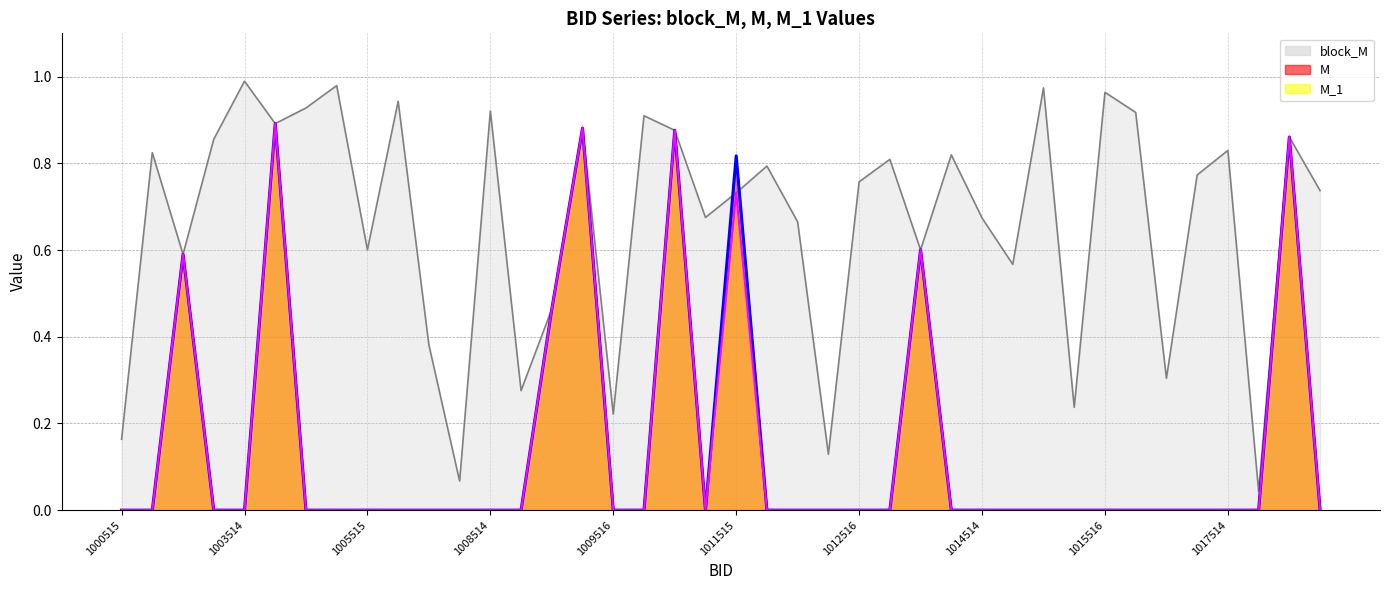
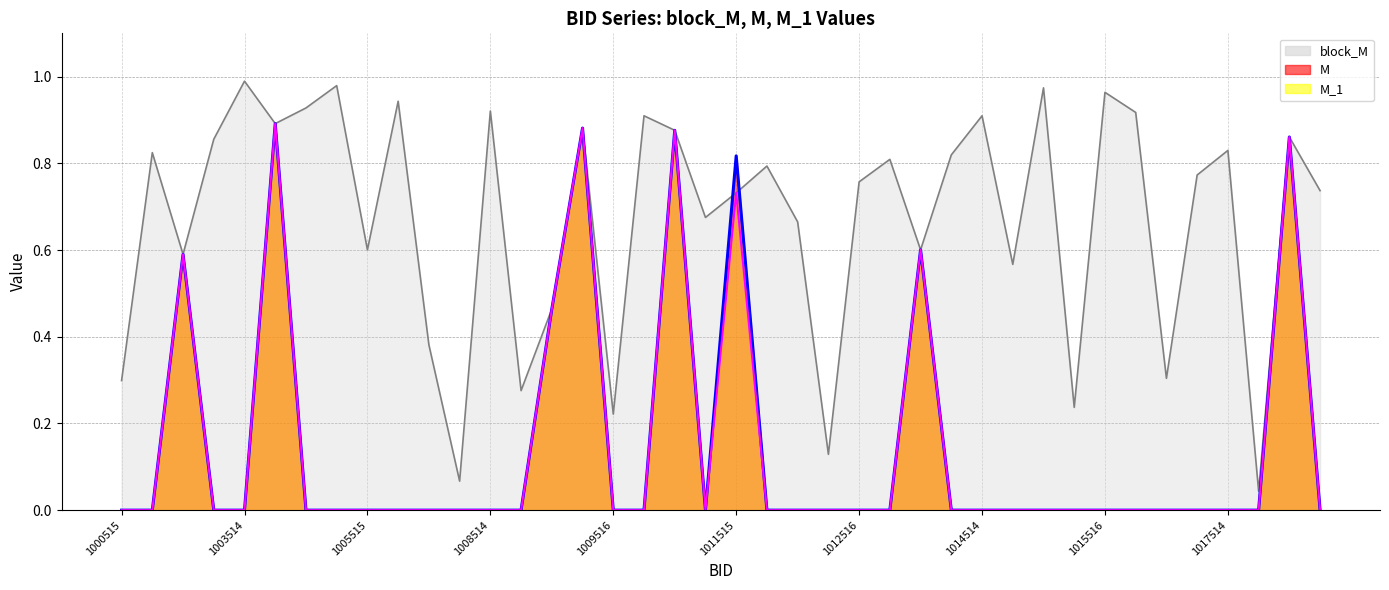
  {
    "block_M": {
-     "1000515": 0.16,
+     "1000515": 0.30,
      "1003514": 0.99,
      "1005515": 0.60,
      "1008514": 0.92,
      "1009516": 0.22,
      "1012516": 0.76,
-     "1014514": 0.67,
+     "1014514": 0.91,
      "1015516": 0.96,
      "1017514": 0.83
    },
    "M": {
      "1011515": 0.82
    }
  }
